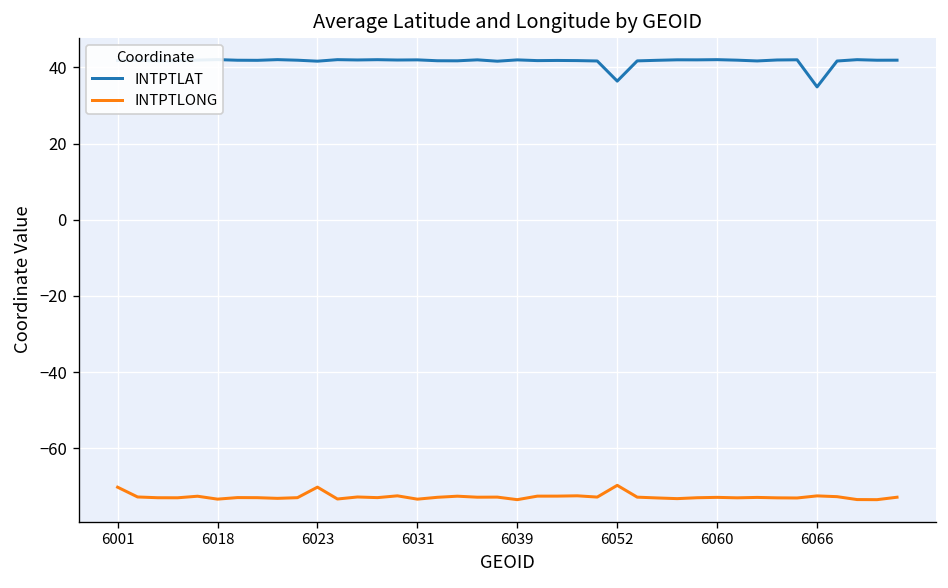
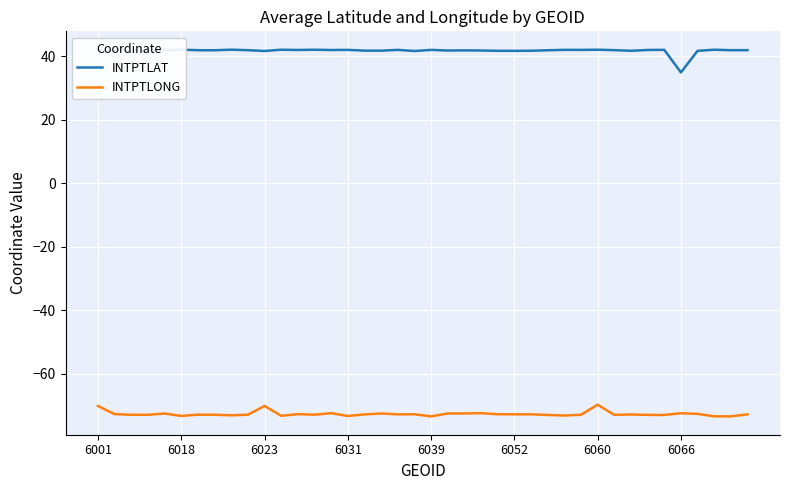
  {
    "INTPTLAT": {
      "6023": 42,
      "6031": 42,
      "6039": 42,
-     "6052": 36,
+     "6052": 42,
      "6060": 42,
      "6066": 35
    },
    "INTPTLONG": {
      "6001": -70,
      "6018": -73,
      "6023": -70,
      "6031": -73,
      "6039": -73,
-     "6052": -70,
-     "6060": -73,
+     "6052": -73,
+     "6060": -70,
      "6066": -72
    }
  }
